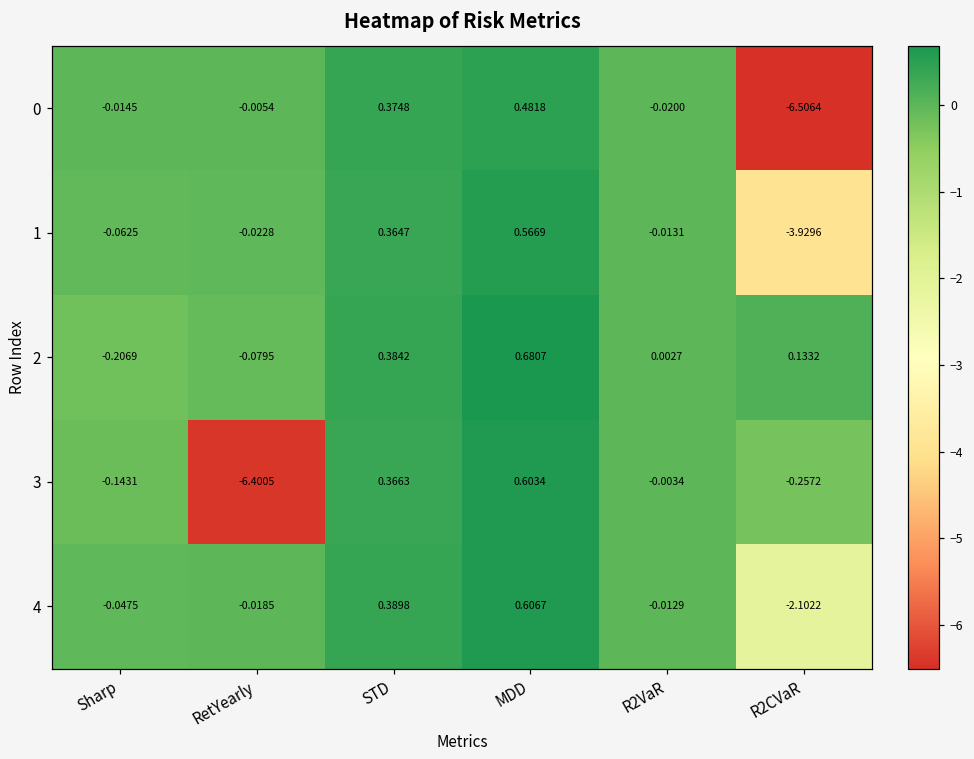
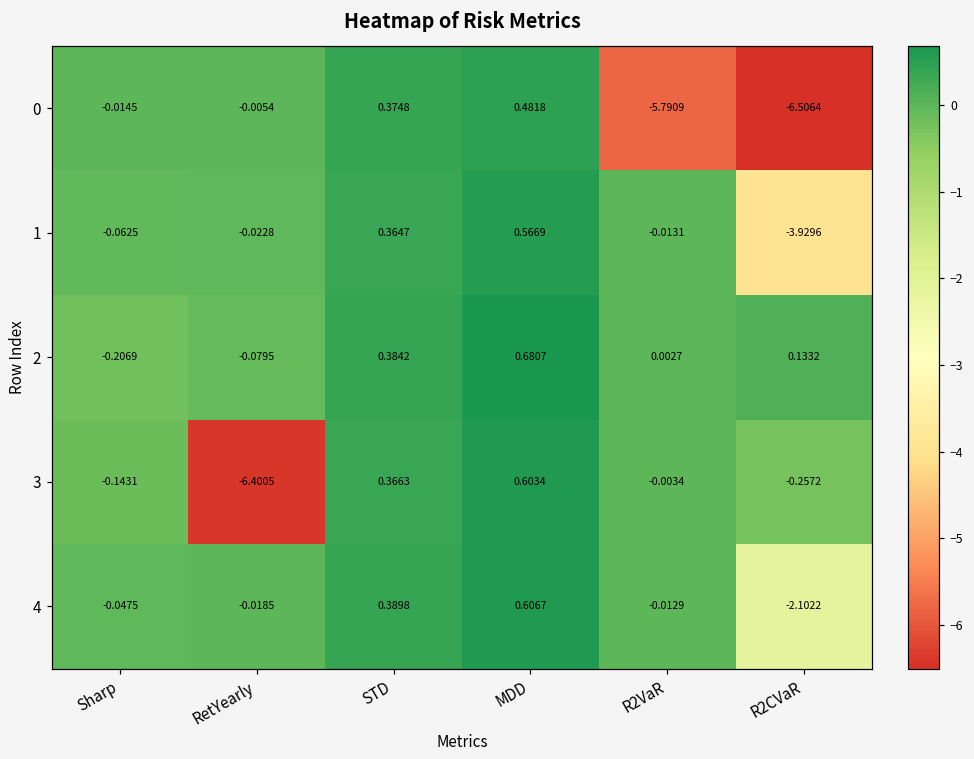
  {
    "0": {
      "Sharp": -0.0145,
      "RetYearly": -0.0054,
      "STD": 0.3748,
      "MDD": 0.4818,
-     "R2VaR": -0.0200,
+     "R2VaR": -5.7909,
      "R2CVaR": -6.5064
    },
    "1": {
      "Sharp": -0.0625,
      "RetYearly": -0.0228,
      "STD": 0.3647,
      "MDD": 0.5669,
      "R2VaR": -0.0131,
      "R2CVaR": -3.9296
    },
    "2": {
      "Sharp": -0.2069,
      "RetYearly": -0.0795,
      "STD": 0.3842,
      "MDD": 0.6807,
      "R2VaR": 0.0027,
      "R2CVaR": 0.1332
    },
    "3": {
      "Sharp": -0.1431,
      "RetYearly": -6.4005,
      "STD": 0.3663,
      "MDD": 0.6034,
      "R2VaR": -0.0034,
      "R2CVaR": -0.2572
    },
    "4": {
      "Sharp": -0.0475,
      "RetYearly": -0.0185,
      "STD": 0.3898,
      "MDD": 0.6067,
      "R2VaR": -0.0129,
      "R2CVaR": -2.1022
    }
  }
